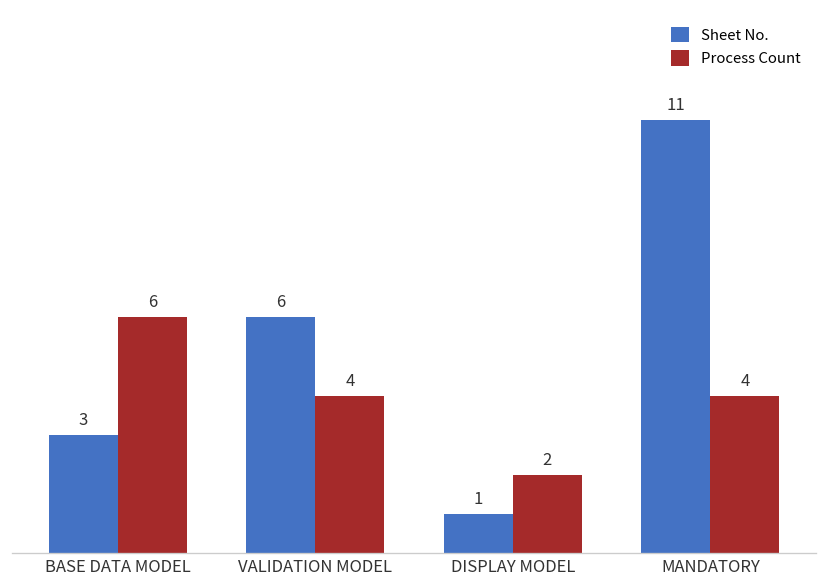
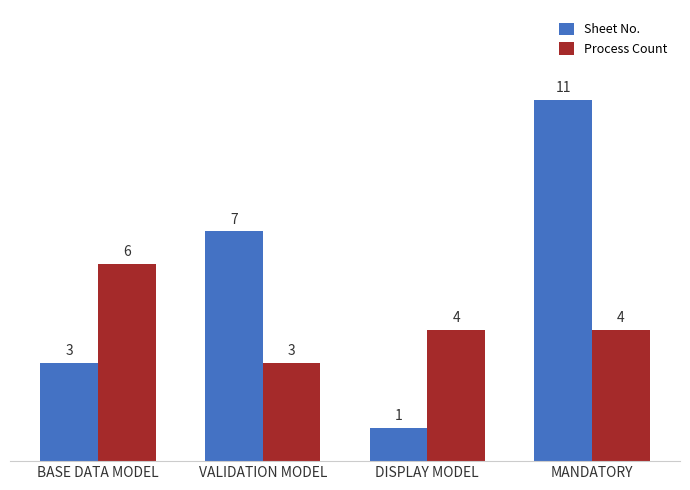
  {
    "Sheet No.": {
      "BASE DATA MODEL": 3,
-     "VALIDATION MODEL": 6,
+     "VALIDATION MODEL": 7,
      "DISPLAY MODEL": 1,
      "MANDATORY": 11
    },
    "Process Count": {
      "BASE DATA MODEL": 6,
-     "VALIDATION MODEL": 4,
-     "DISPLAY MODEL": 2,
+     "VALIDATION MODEL": 3,
+     "DISPLAY MODEL": 4,
      "MANDATORY": 4
    }
  }
